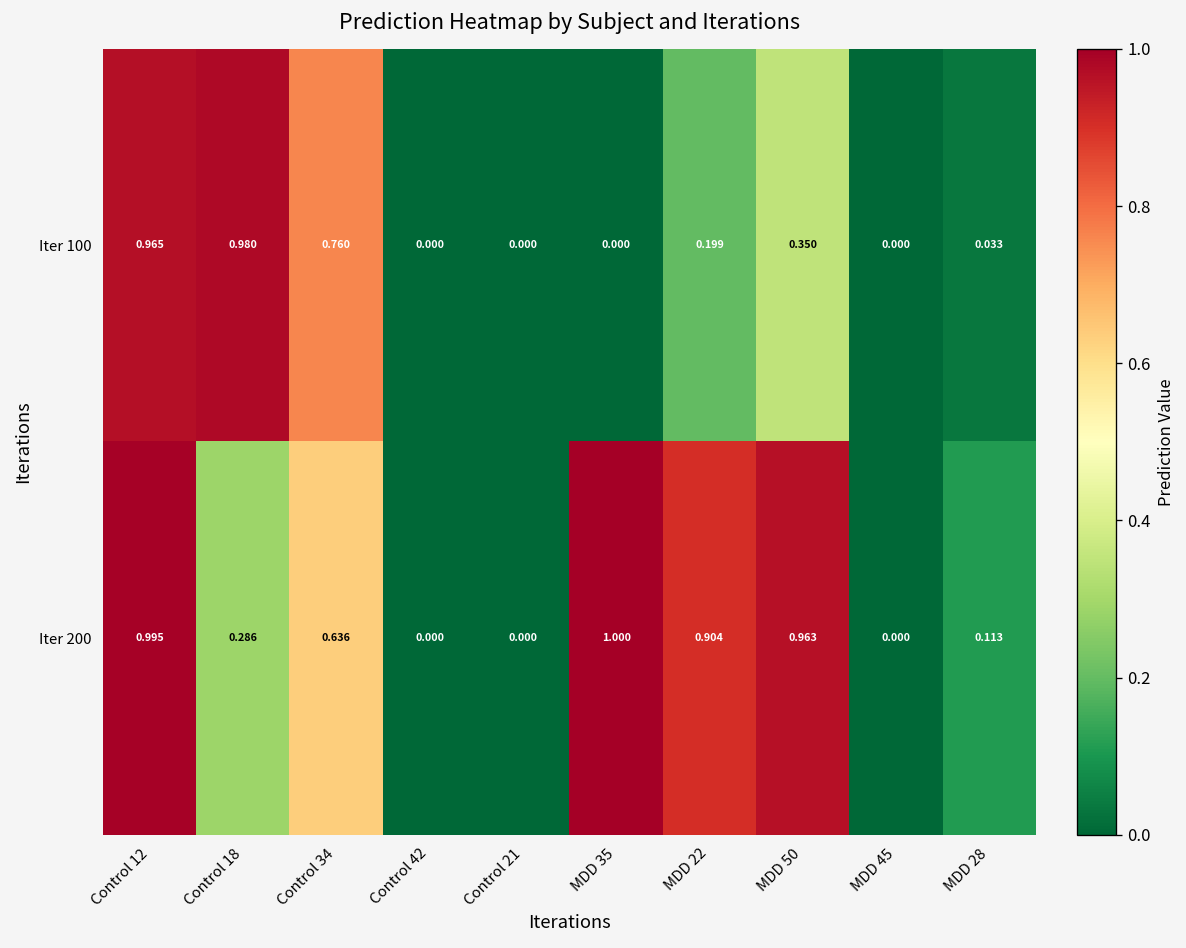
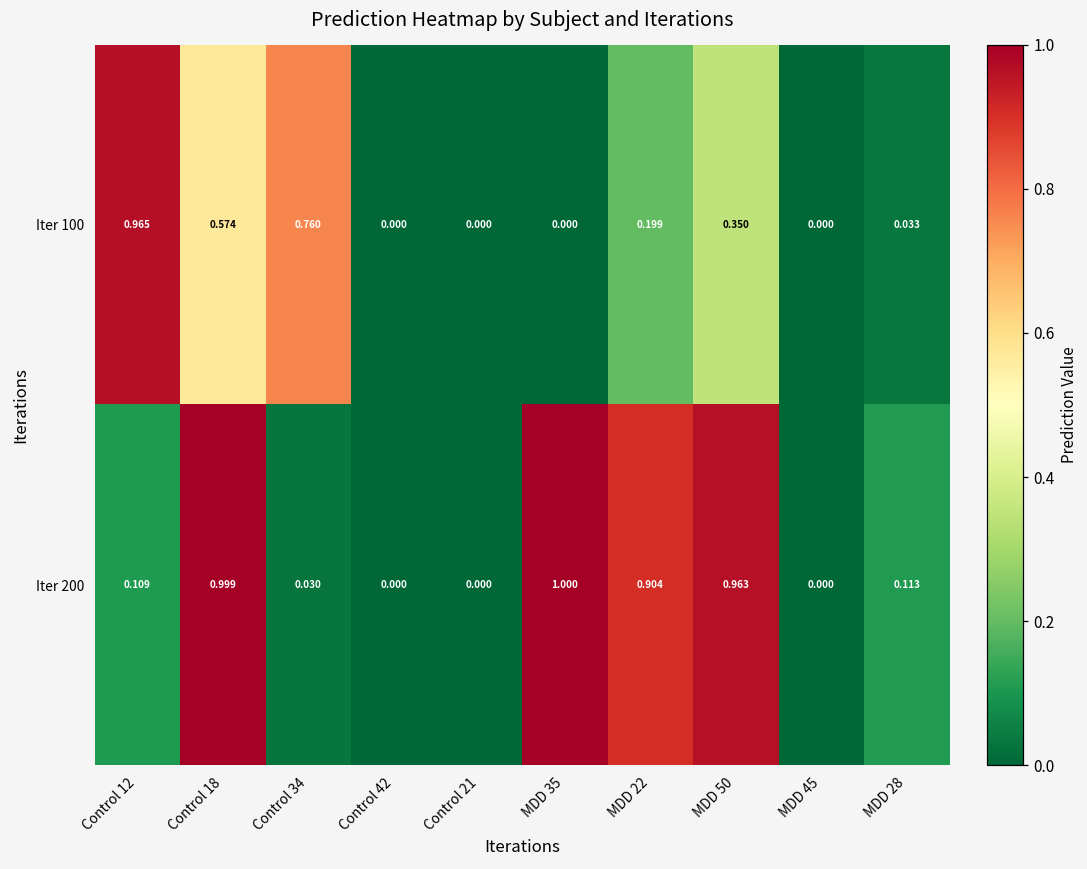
  {
    "Iter 100": {
      "Control 12": 0.965,
-     "Control 18": 0.980,
+     "Control 18": 0.574,
      "Control 34": 0.760,
      "Control 42": 0.000,
      "Control 21": 0.000,
      "MDD 35": 0.000,
      "MDD 22": 0.199,
      "MDD 50": 0.350,
      "MDD 45": 0.000,
      "MDD 28": 0.033
    },
    "Iter 200": {
-     "Control 12": 0.995,
-     "Control 18": 0.286,
-     "Control 34": 0.636,
+     "Control 12": 0.109,
+     "Control 18": 0.999,
+     "Control 34": 0.030,
      "Control 42": 0.000,
      "Control 21": 0.000,
      "MDD 35": 1.000,
      "MDD 22": 0.904,
      "MDD 50": 0.963,
      "MDD 45": 0.000,
      "MDD 28": 0.113
    }
  }
